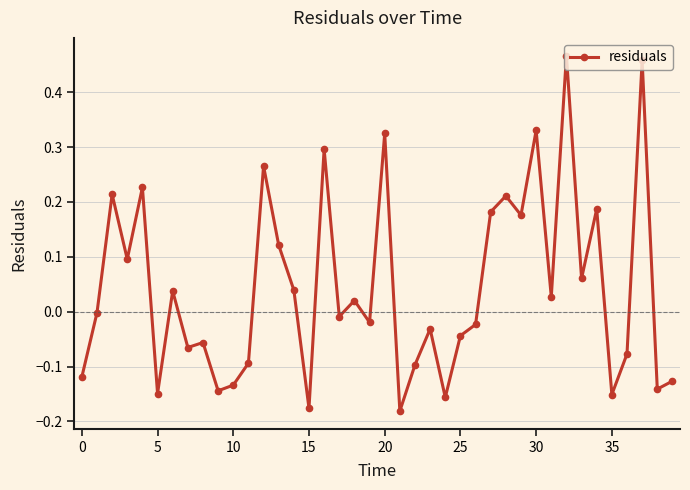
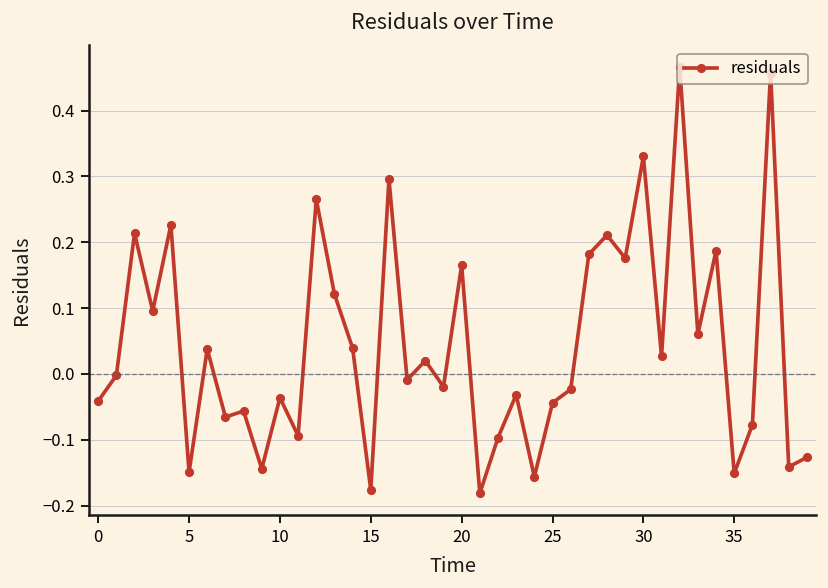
  {
-   "0": -0.12,
+   "0": -0.04,
    "5": -0.15,
-   "10": -0.13,
+   "10": -0.04,
    "15": -0.18,
-   "20": 0.32,
+   "20": 0.17,
    "25": -0.04,
    "30": 0.33,
    "35": -0.15
  }
